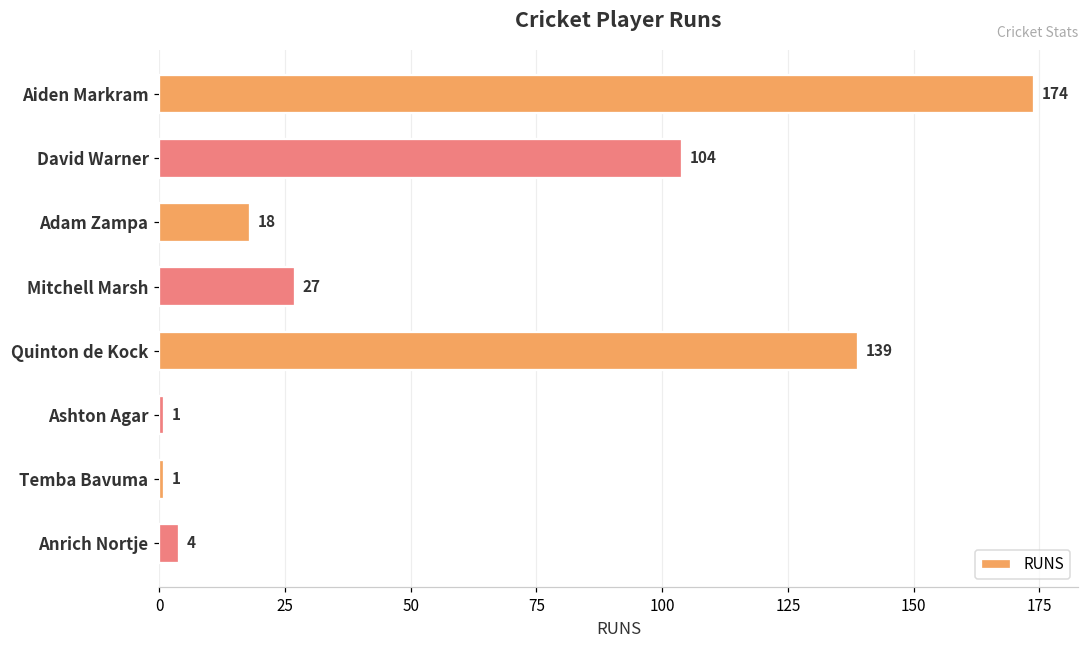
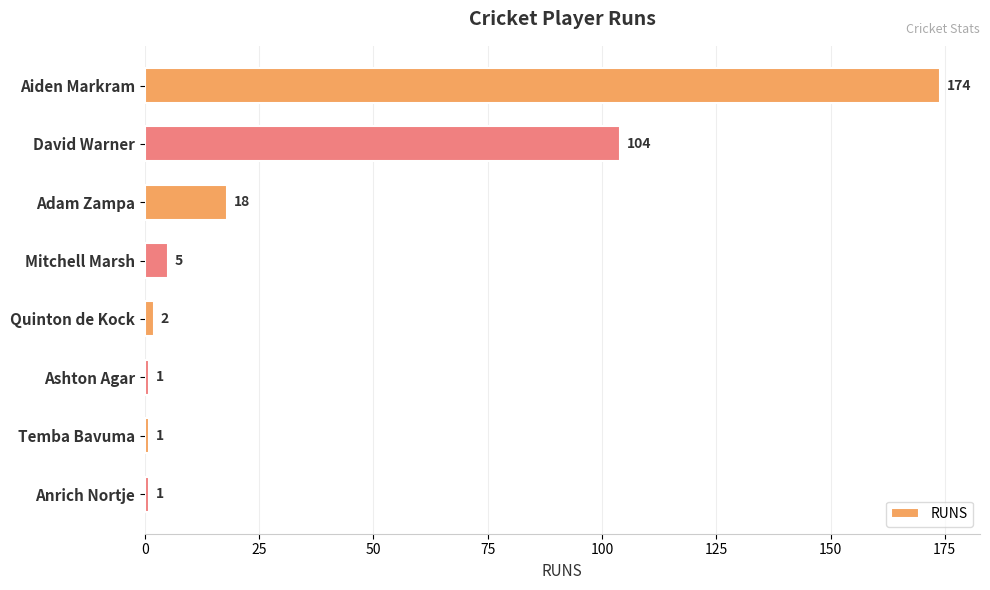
  {
    "Aiden Markram": 174,
    "David Warner": 104,
    "Adam Zampa": 18,
-   "Mitchell Marsh": 27,
-   "Quinton de Kock": 139,
+   "Mitchell Marsh": 5,
+   "Quinton de Kock": 2,
    "Ashton Agar": 1,
    "Temba Bavuma": 1,
-   "Anrich Nortje": 4
+   "Anrich Nortje": 1
  }
